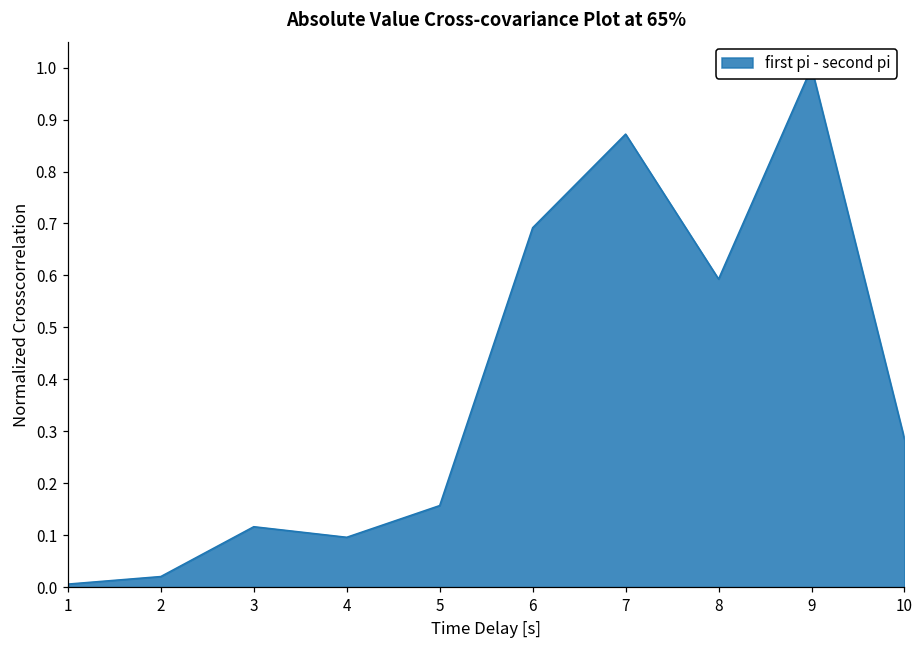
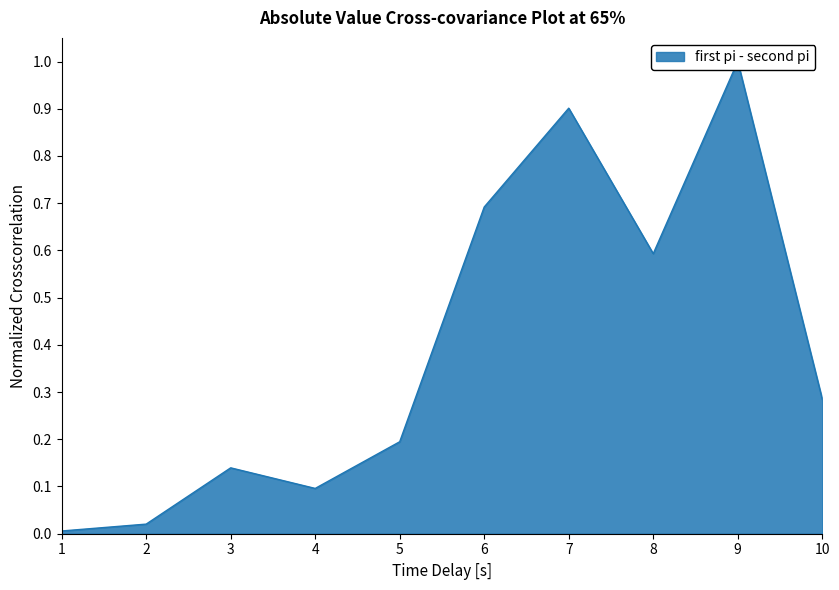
  {
    "1": 0.01,
    "2": 0.02,
-   "3": 0.12,
+   "3": 0.14,
    "4": 0.10,
-   "5": 0.16,
+   "5": 0.19,
    "6": 0.69,
-   "7": 0.87,
+   "7": 0.90,
    "8": 0.59,
    "10": 0.28
  }
